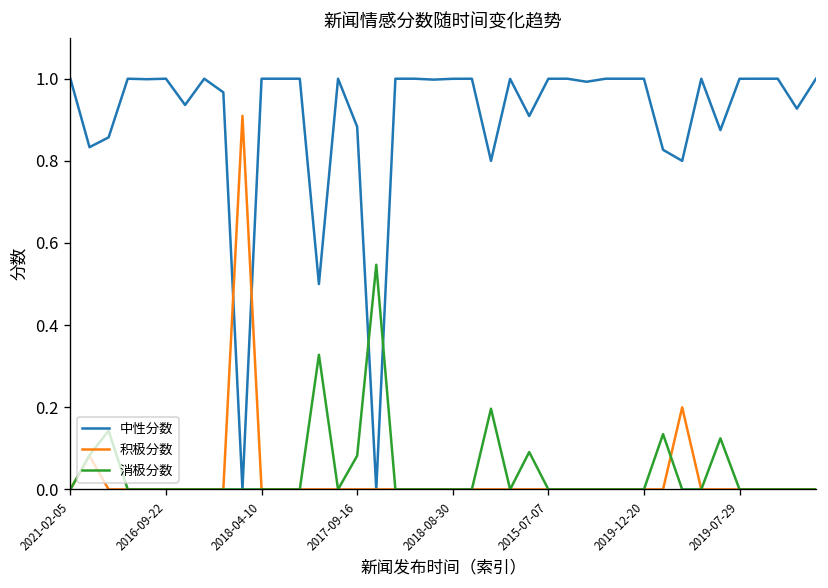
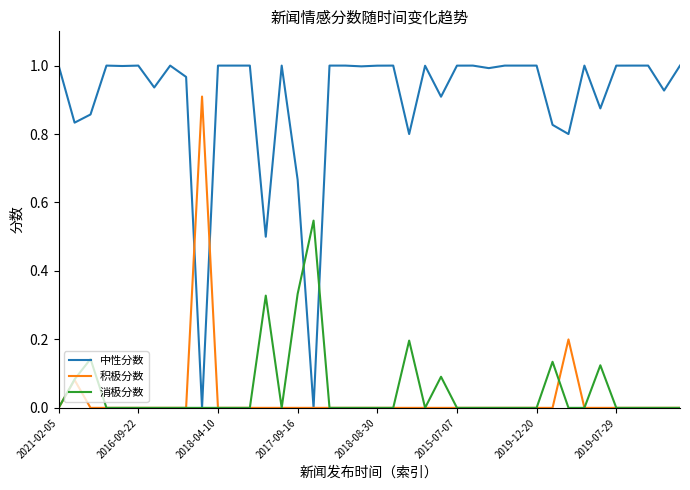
  {
    "中性分数": {
      "2021-02-05": 1.00,
      "2016-09-22": 1.00,
      "2018-04-10": 1.00,
-     "2017-09-16": 0.88,
+     "2017-09-16": 0.67,
      "2015-07-07": 1.00,
      "2019-12-20": 1.00,
      "2019-07-29": 1.00
    },
    "积极分数": {
      "2017-09-16": 0.00
    },
    "消极分数": {
-     "2017-09-16": 0.08
+     "2017-09-16": 0.33
    }
  }
